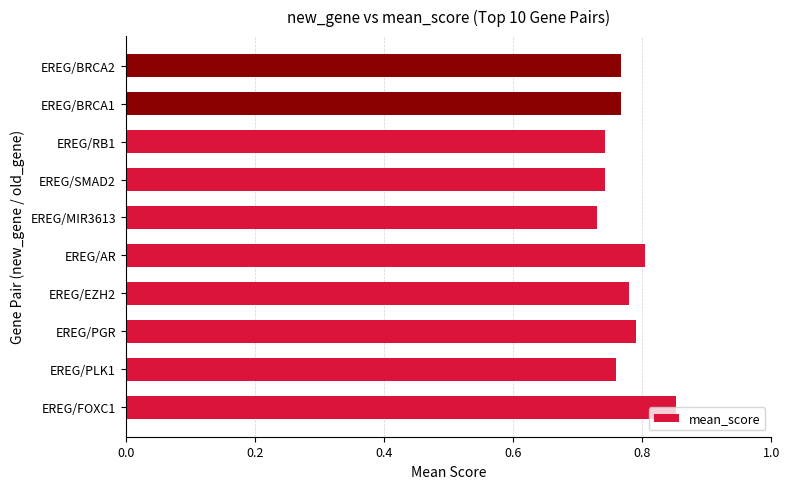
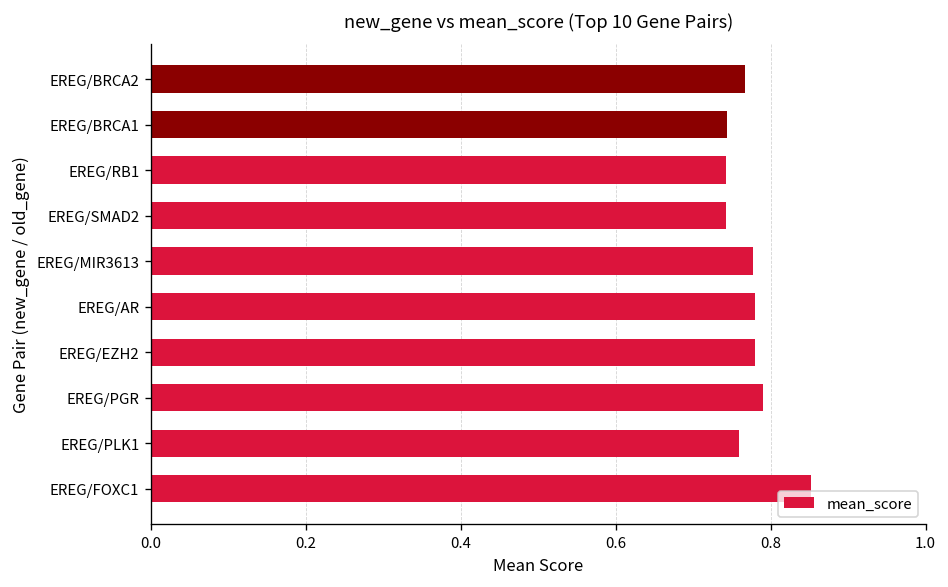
  {
    "EREG/BRCA2": 0.77,
-   "EREG/BRCA1": 0.77,
+   "EREG/BRCA1": 0.74,
    "EREG/RB1": 0.74,
    "EREG/SMAD2": 0.74,
-   "EREG/MIR3613": 0.73,
-   "EREG/AR": 0.80,
+   "EREG/MIR3613": 0.78,
+   "EREG/AR": 0.78,
    "EREG/EZH2": 0.78,
    "EREG/PGR": 0.79,
    "EREG/PLK1": 0.76,
    "EREG/FOXC1": 0.85
  }
